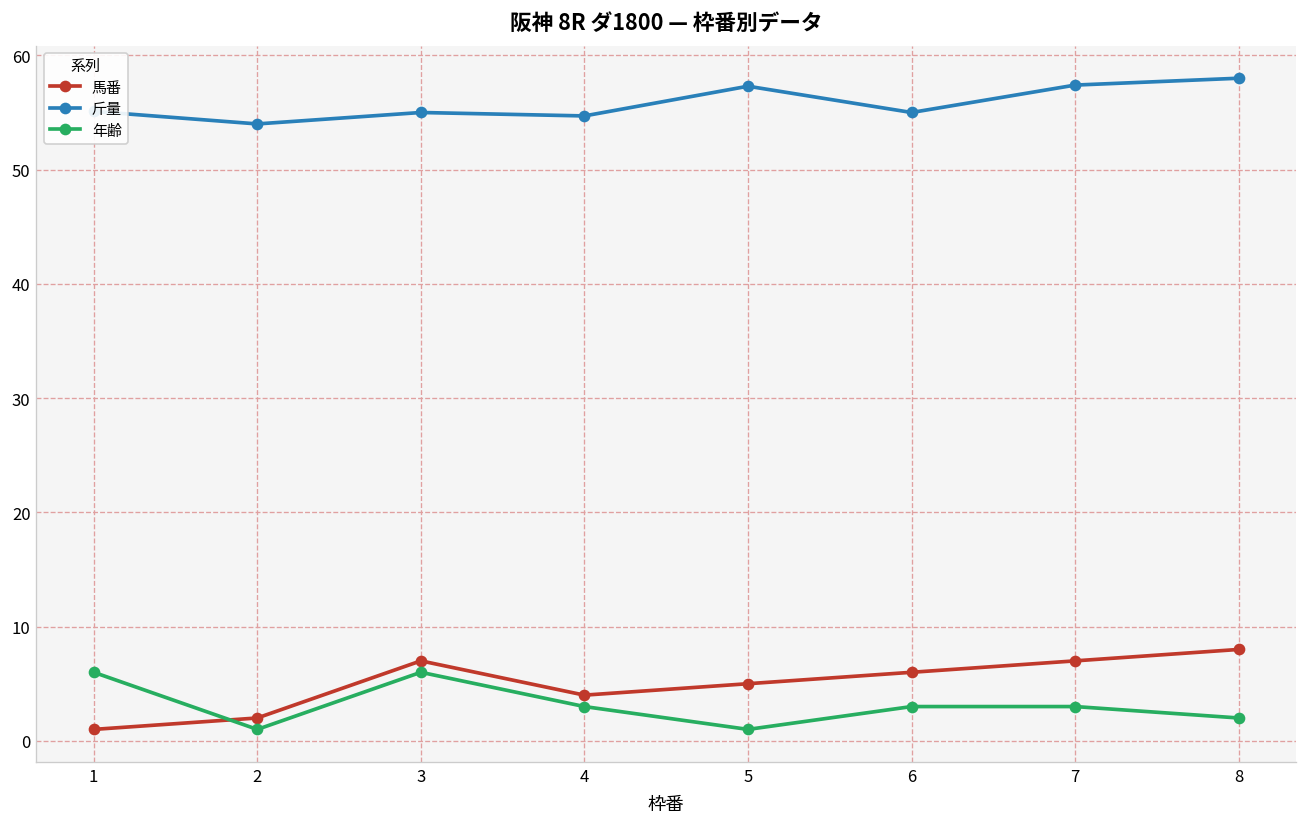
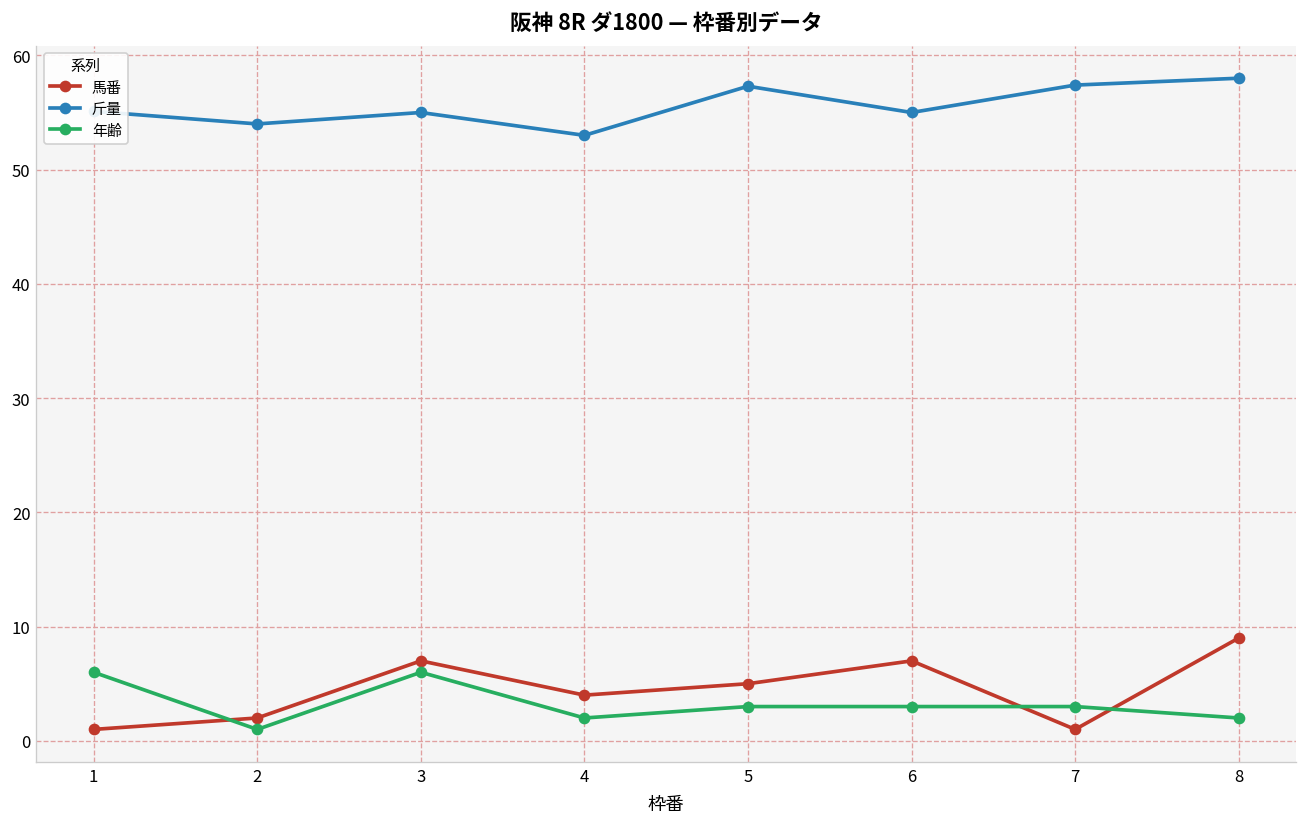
  {
    "馬番": {
      "1": 1,
      "2": 2,
      "3": 7,
      "4": 4,
      "5": 5,
-     "6": 6,
-     "7": 7,
-     "8": 8
+     "6": 7,
+     "7": 1,
+     "8": 9
    },
    "斤量": {
      "2": 54,
      "3": 55,
-     "4": 55,
+     "4": 53,
      "5": 57,
      "6": 55,
      "7": 57,
      "8": 58
    },
    "年齢": {
      "1": 6,
      "2": 1,
      "3": 6,
-     "4": 3,
-     "5": 1,
+     "4": 2,
+     "5": 3,
      "6": 3,
      "7": 3,
      "8": 2
    }
  }
